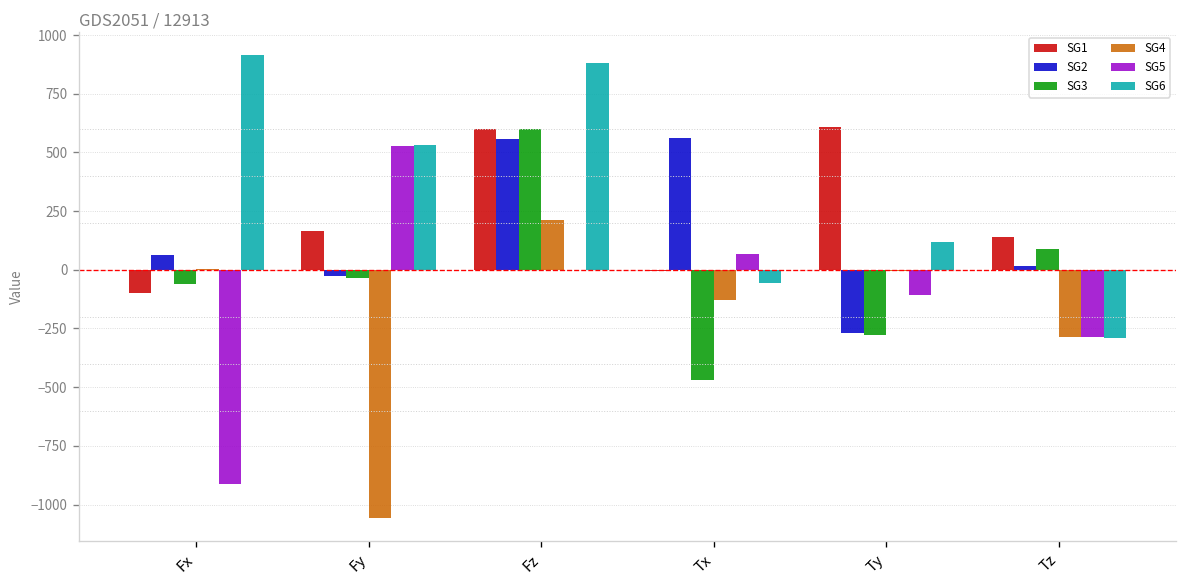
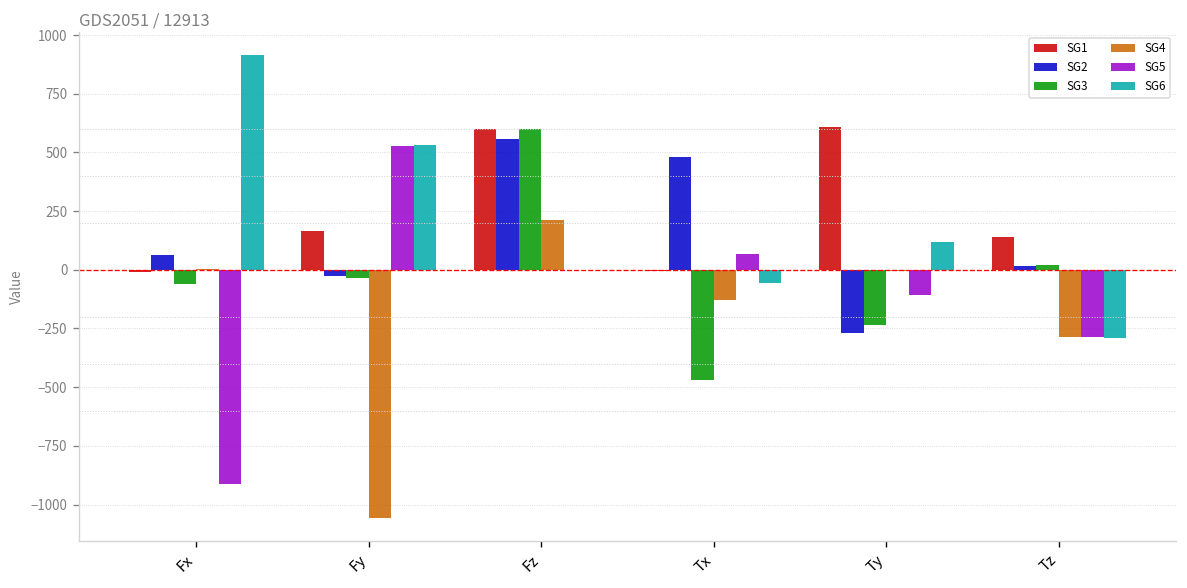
  {
    "SG1": {
-     "Fx": -100,
+     "Fx": -10,
      "Fy": 170,
      "Fz": 600,
      "Ty": 610,
      "Tz": 140
    },
    "SG2": {
      "Fx": 60,
      "Fy": -30,
      "Fz": 560,
-     "Tx": 560,
+     "Tx": 480,
      "Ty": -270,
      "Tz": 20
    },
    "SG3": {
      "Fx": -60,
      "Fy": -40,
      "Fz": 600,
      "Tx": -470,
-     "Ty": -280,
-     "Tz": 90
+     "Ty": -240,
+     "Tz": 20
    },
    "SG4": {
      "Fy": -1060,
      "Fz": 210,
      "Tx": -130,
      "Tz": -290
    },
    "SG5": {
      "Fx": -910,
      "Fy": 530,
      "Fz": 0,
      "Tx": 70,
      "Ty": -110,
      "Tz": -290
    },
    "SG6": {
      "Fx": 910,
      "Fy": 530,
-     "Fz": 880,
+     "Fz": 0,
      "Tx": -60,
      "Ty": 120,
      "Tz": -290
    }
  }
